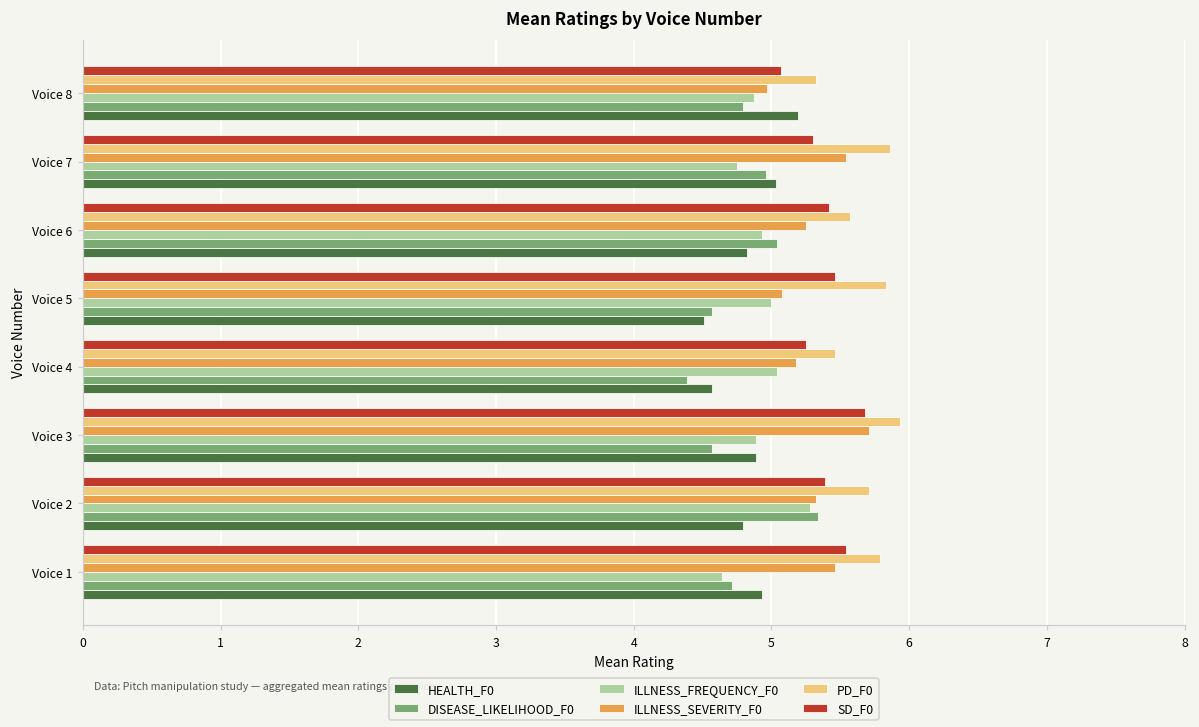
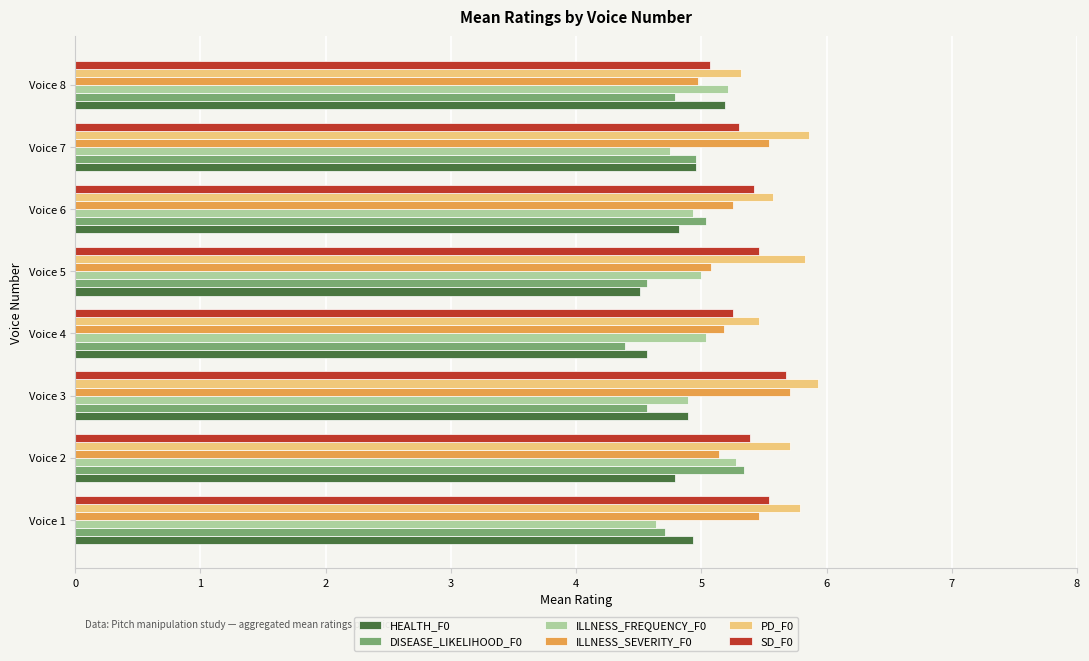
  {
    "HEALTH_F0": {
      "Voice 8": 5.19,
-     "Voice 7": 5.03,
+     "Voice 7": 4.96,
      "Voice 6": 4.82,
      "Voice 5": 4.51,
      "Voice 4": 4.57,
      "Voice 3": 4.89,
      "Voice 2": 4.79,
      "Voice 1": 4.93
    },
    "DISEASE_LIKELIHOOD_F0": {
      "Voice 8": 4.79,
      "Voice 7": 4.96,
      "Voice 6": 5.04,
      "Voice 5": 4.57,
      "Voice 4": 4.39,
      "Voice 3": 4.57,
      "Voice 2": 5.34,
      "Voice 1": 4.71
    },
    "ILLNESS_FREQUENCY_F0": {
-     "Voice 8": 4.87,
+     "Voice 8": 5.21,
      "Voice 7": 4.75,
      "Voice 6": 4.93,
      "Voice 5": 5.00,
      "Voice 4": 5.04,
      "Voice 3": 4.89,
      "Voice 2": 5.28,
      "Voice 1": 4.64
    },
    "ILLNESS_SEVERITY_F0": {
      "Voice 8": 4.97,
      "Voice 7": 5.54,
      "Voice 6": 5.25,
      "Voice 5": 5.08,
      "Voice 4": 5.18,
      "Voice 3": 5.71,
-     "Voice 2": 5.32,
+     "Voice 2": 5.14,
      "Voice 1": 5.46
    },
    "PD_F0": {
      "Voice 8": 5.32,
      "Voice 7": 5.86,
      "Voice 6": 5.57,
      "Voice 5": 5.83,
      "Voice 4": 5.46,
      "Voice 3": 5.93,
      "Voice 2": 5.71,
      "Voice 1": 5.79
    },
    "SD_F0": {
      "Voice 8": 5.07,
      "Voice 7": 5.30,
      "Voice 6": 5.42,
      "Voice 5": 5.46,
      "Voice 4": 5.25,
      "Voice 3": 5.68,
      "Voice 2": 5.39,
      "Voice 1": 5.54
    }
  }
